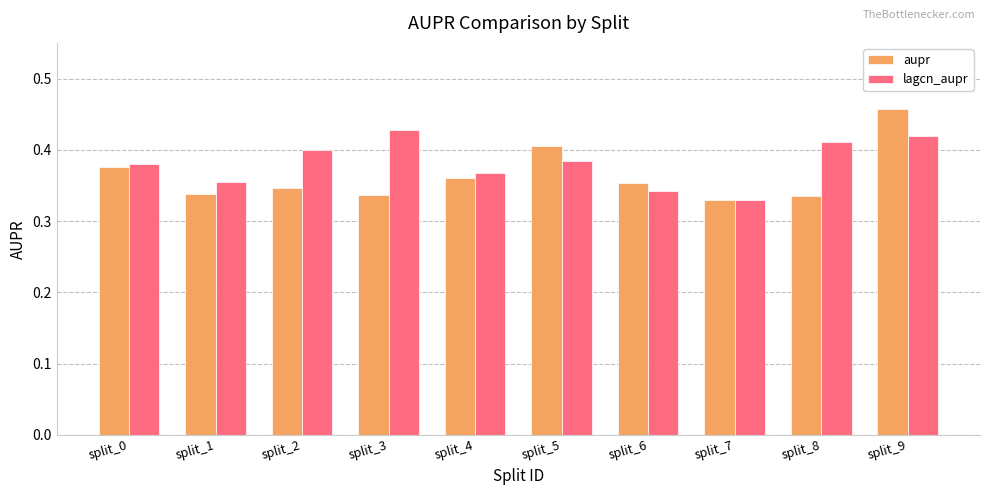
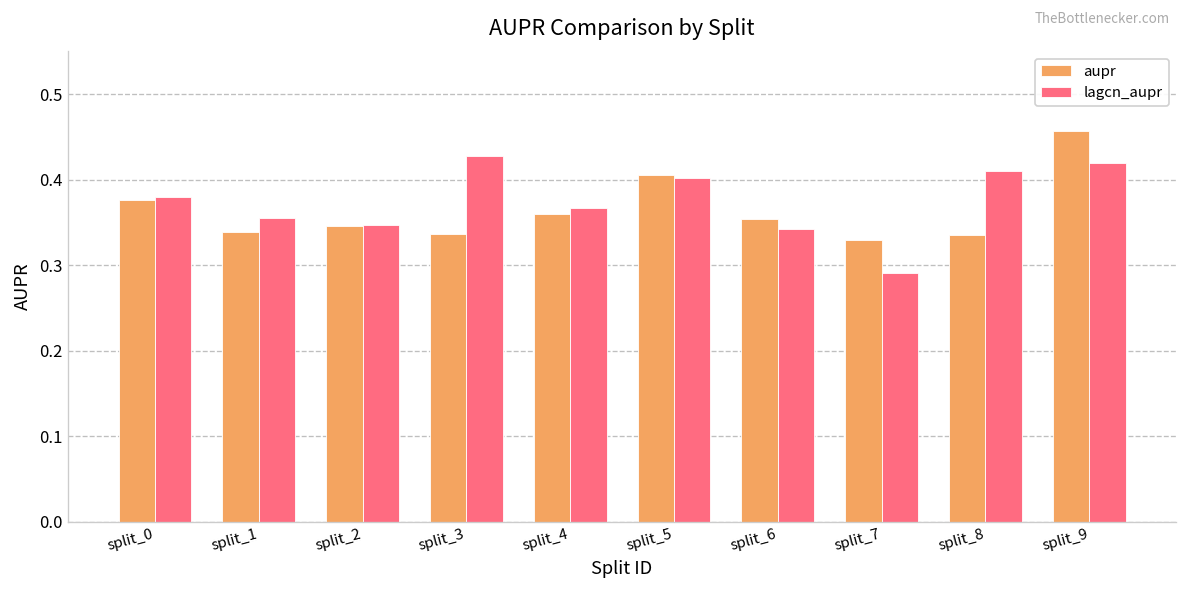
  {
    "aupr": {
      "split_0": 0.38,
      "split_1": 0.34,
      "split_2": 0.35,
      "split_3": 0.34,
      "split_4": 0.36,
      "split_5": 0.41,
      "split_6": 0.35,
      "split_7": 0.33,
      "split_8": 0.34,
      "split_9": 0.46
    },
    "lagcn_aupr": {
      "split_0": 0.38,
      "split_1": 0.36,
-     "split_2": 0.40,
+     "split_2": 0.35,
      "split_3": 0.43,
      "split_4": 0.37,
-     "split_5": 0.38,
+     "split_5": 0.40,
      "split_6": 0.34,
-     "split_7": 0.33,
+     "split_7": 0.29,
      "split_8": 0.41,
      "split_9": 0.42
    }
  }
